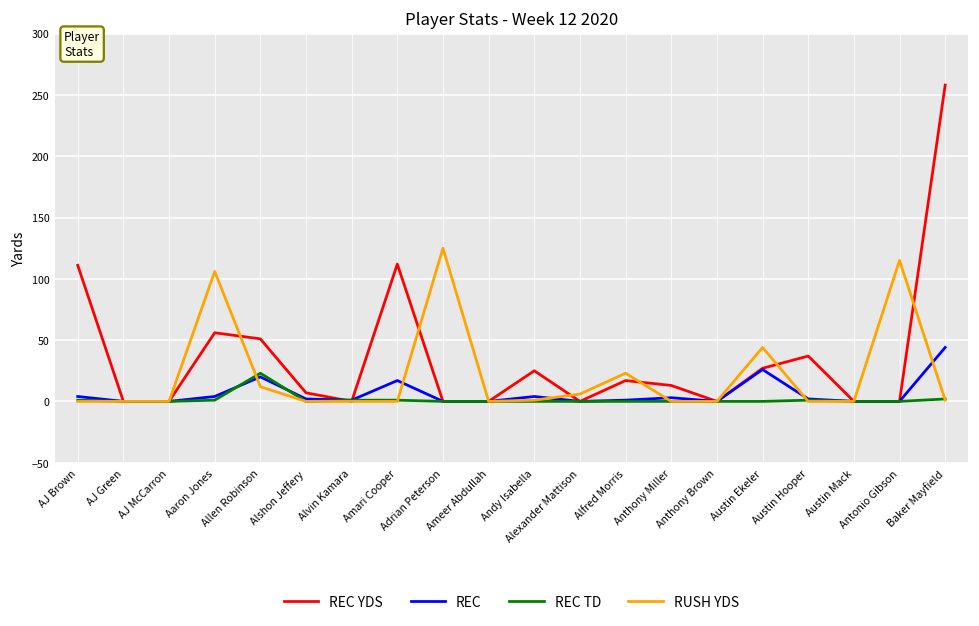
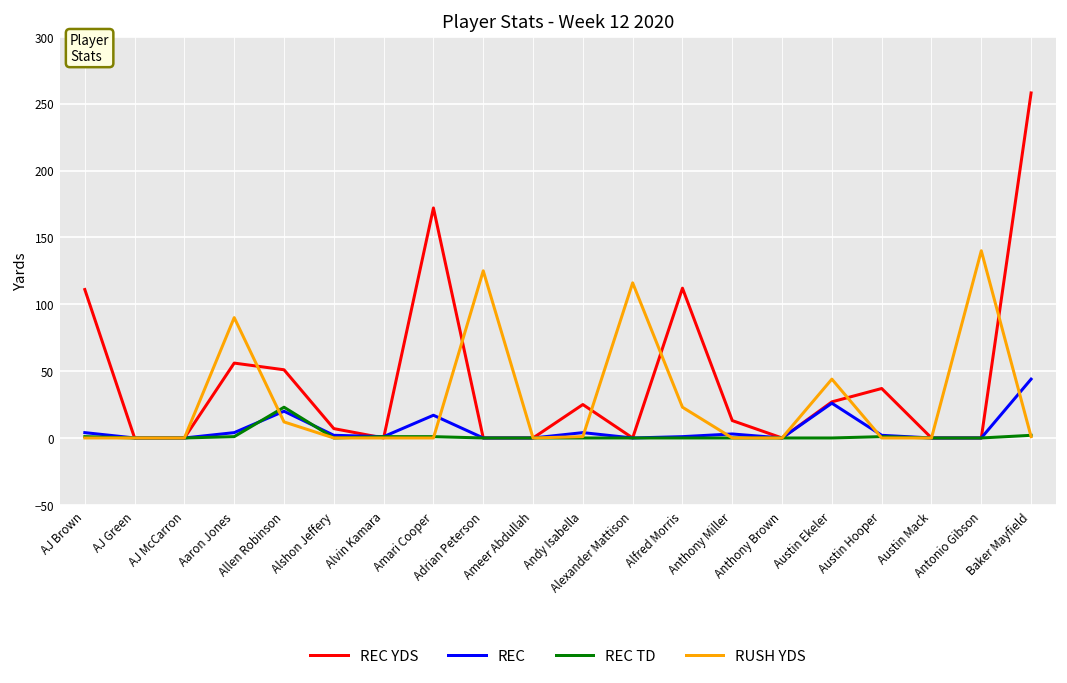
  {
    "REC YDS": {
      "AJ Brown": 111,
      "Aaron Jones": 56,
      "Allen Robinson": 51,
      "Alshon Jeffery": 7,
-     "Amari Cooper": 112,
+     "Amari Cooper": 172,
      "Andy Isabella": 25,
-     "Alfred Morris": 17,
+     "Alfred Morris": 112,
      "Anthony Miller": 13,
      "Austin Hooper": 37,
      "Baker Mayfield": 258
    },
    "REC": {
      "AJ Brown": 4,
      "Aaron Jones": 4,
      "Allen Robinson": 20,
      "Amari Cooper": 17,
      "Andy Isabella": 4,
      "Anthony Miller": 3,
      "Baker Mayfield": 44
    },
    "REC TD": {
      "Aaron Jones": 1,
      "Allen Robinson": 23,
      "Austin Ekeler": 0
    },
    "RUSH YDS": {
-     "Aaron Jones": 106,
+     "Aaron Jones": 90,
      "Allen Robinson": 12,
      "Adrian Peterson": 125,
-     "Alexander Mattison": 6,
+     "Alexander Mattison": 116,
      "Alfred Morris": 23,
      "Austin Ekeler": 44,
-     "Antonio Gibson": 115
+     "Antonio Gibson": 140
    }
  }
